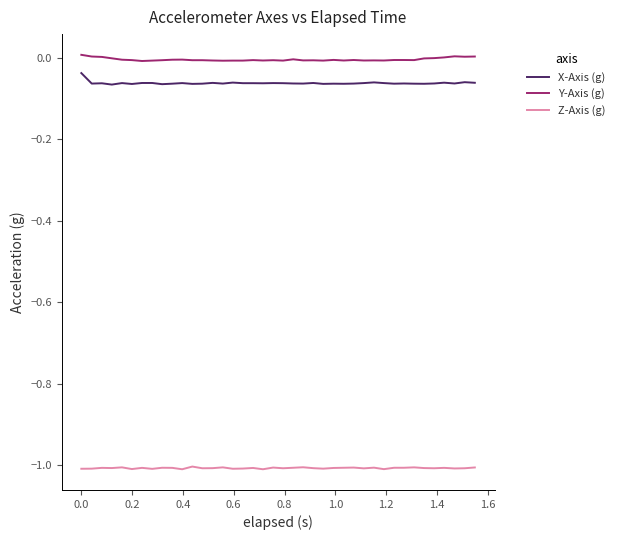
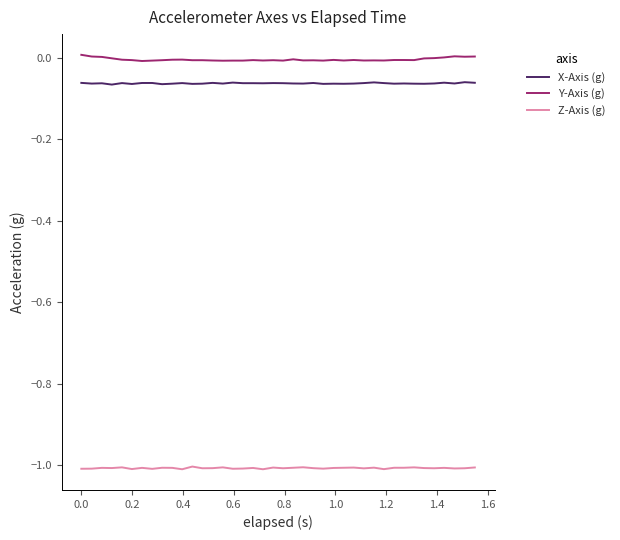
  {
    "X-Axis (g)": {
-     "0.0": -0.04
+     "0.0": -0.06
    },
    "Y-Axis (g)": {
      "0.0": 0.01
    },
    "Z-Axis (g)": {
      "0.0": -1.01
    }
  }
